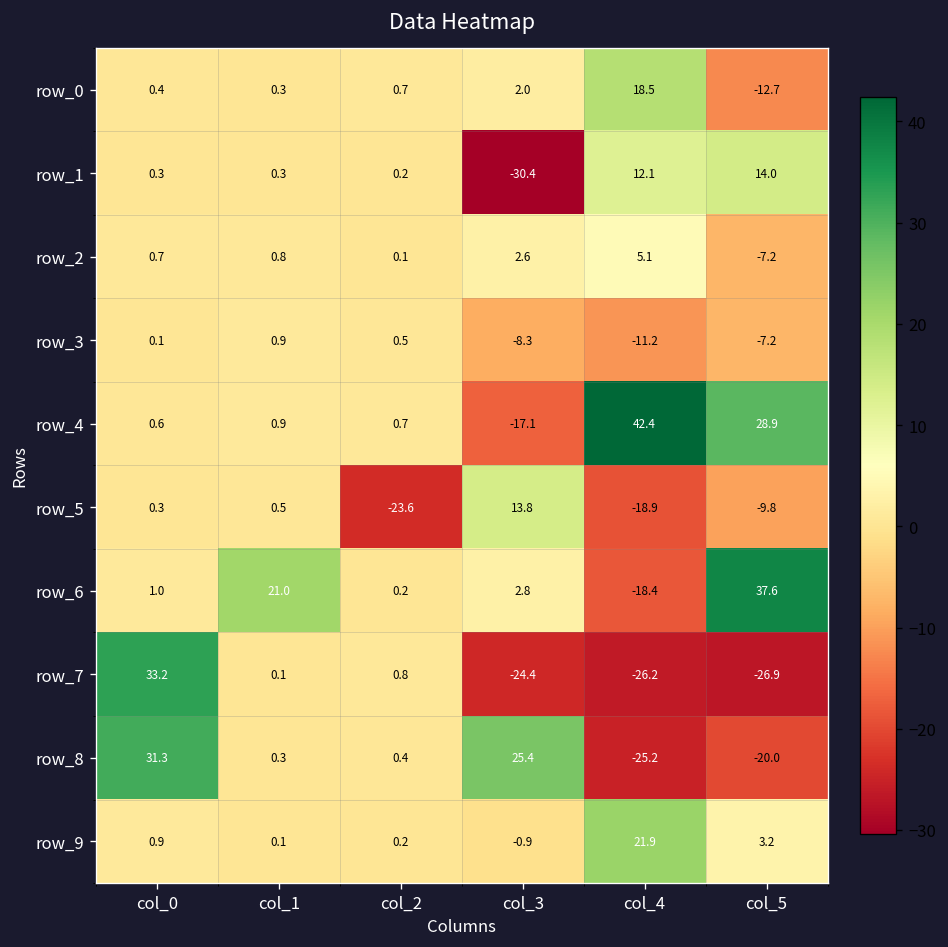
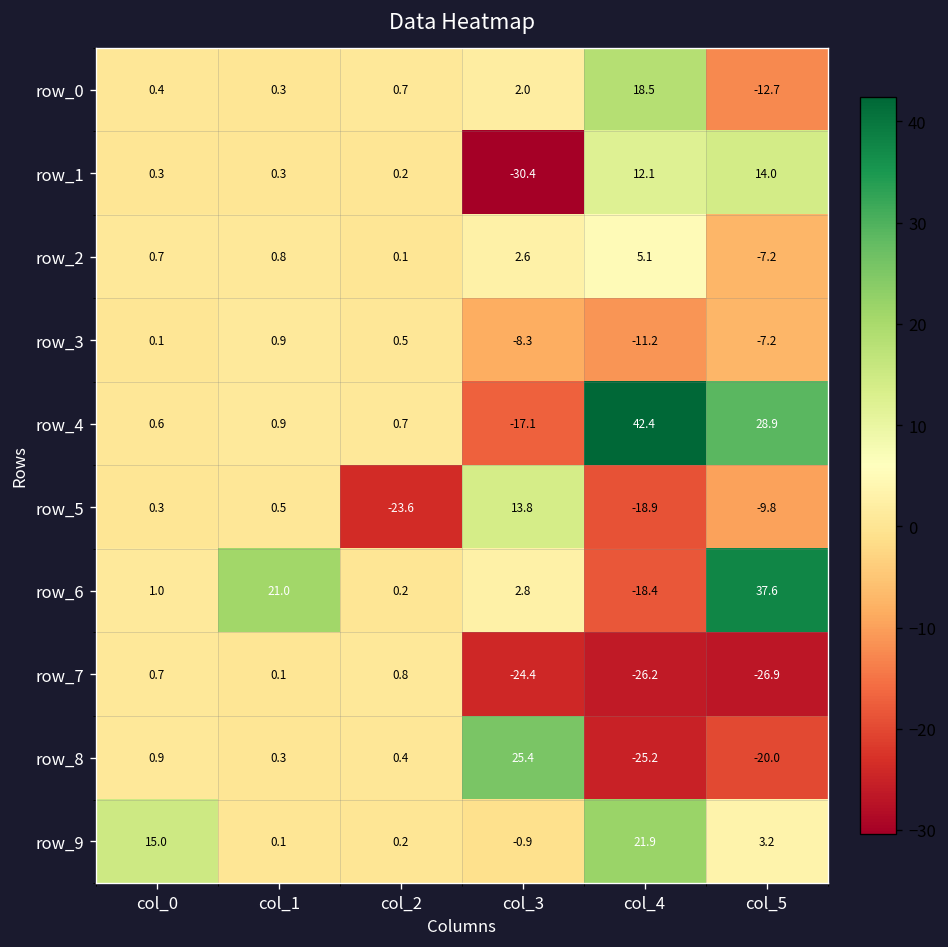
  {
    "row_0": {
      "col_0": 0.4,
      "col_1": 0.3,
      "col_2": 0.7,
      "col_3": 2.0,
      "col_4": 18.5,
      "col_5": -12.7
    },
    "row_1": {
      "col_0": 0.3,
      "col_1": 0.3,
      "col_2": 0.2,
      "col_3": -30.4,
      "col_4": 12.1,
      "col_5": 14.0
    },
    "row_2": {
      "col_0": 0.7,
      "col_1": 0.8,
      "col_2": 0.1,
      "col_3": 2.6,
      "col_4": 5.1,
      "col_5": -7.2
    },
    "row_3": {
      "col_0": 0.1,
      "col_1": 0.9,
      "col_2": 0.5,
      "col_3": -8.3,
      "col_4": -11.2,
      "col_5": -7.2
    },
    "row_4": {
      "col_0": 0.6,
      "col_1": 0.9,
      "col_2": 0.7,
      "col_3": -17.1,
      "col_4": 42.4,
      "col_5": 28.9
    },
    "row_5": {
      "col_0": 0.3,
      "col_1": 0.5,
      "col_2": -23.6,
      "col_3": 13.8,
      "col_4": -18.9,
      "col_5": -9.8
    },
    "row_6": {
      "col_0": 1.0,
      "col_1": 21.0,
      "col_2": 0.2,
      "col_3": 2.8,
      "col_4": -18.4,
      "col_5": 37.6
    },
    "row_7": {
-     "col_0": 33.2,
+     "col_0": 0.7,
      "col_1": 0.1,
      "col_2": 0.8,
      "col_3": -24.4,
      "col_4": -26.2,
      "col_5": -26.9
    },
    "row_8": {
-     "col_0": 31.3,
+     "col_0": 0.9,
      "col_1": 0.3,
      "col_2": 0.4,
      "col_3": 25.4,
      "col_4": -25.2,
      "col_5": -20.0
    },
    "row_9": {
-     "col_0": 0.9,
+     "col_0": 15.0,
      "col_1": 0.1,
      "col_2": 0.2,
      "col_3": -0.9,
      "col_4": 21.9,
      "col_5": 3.2
    }
  }
